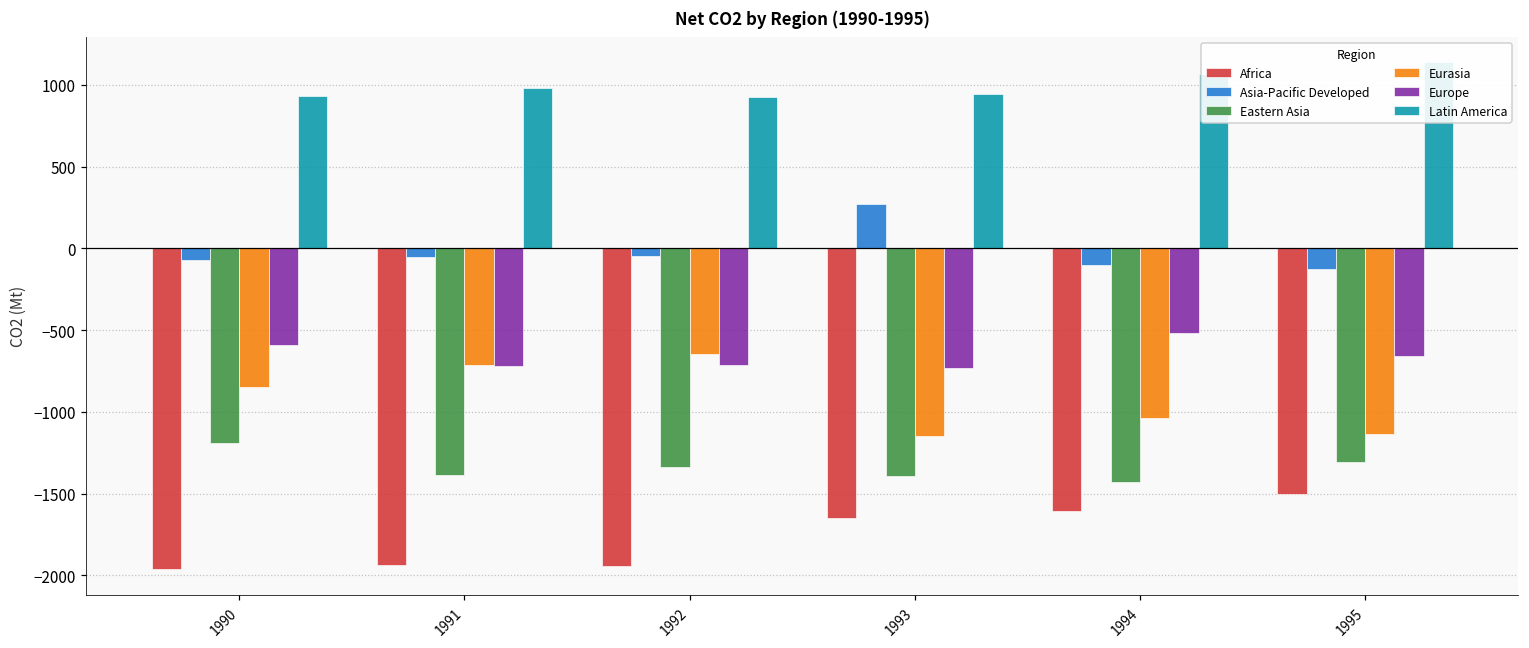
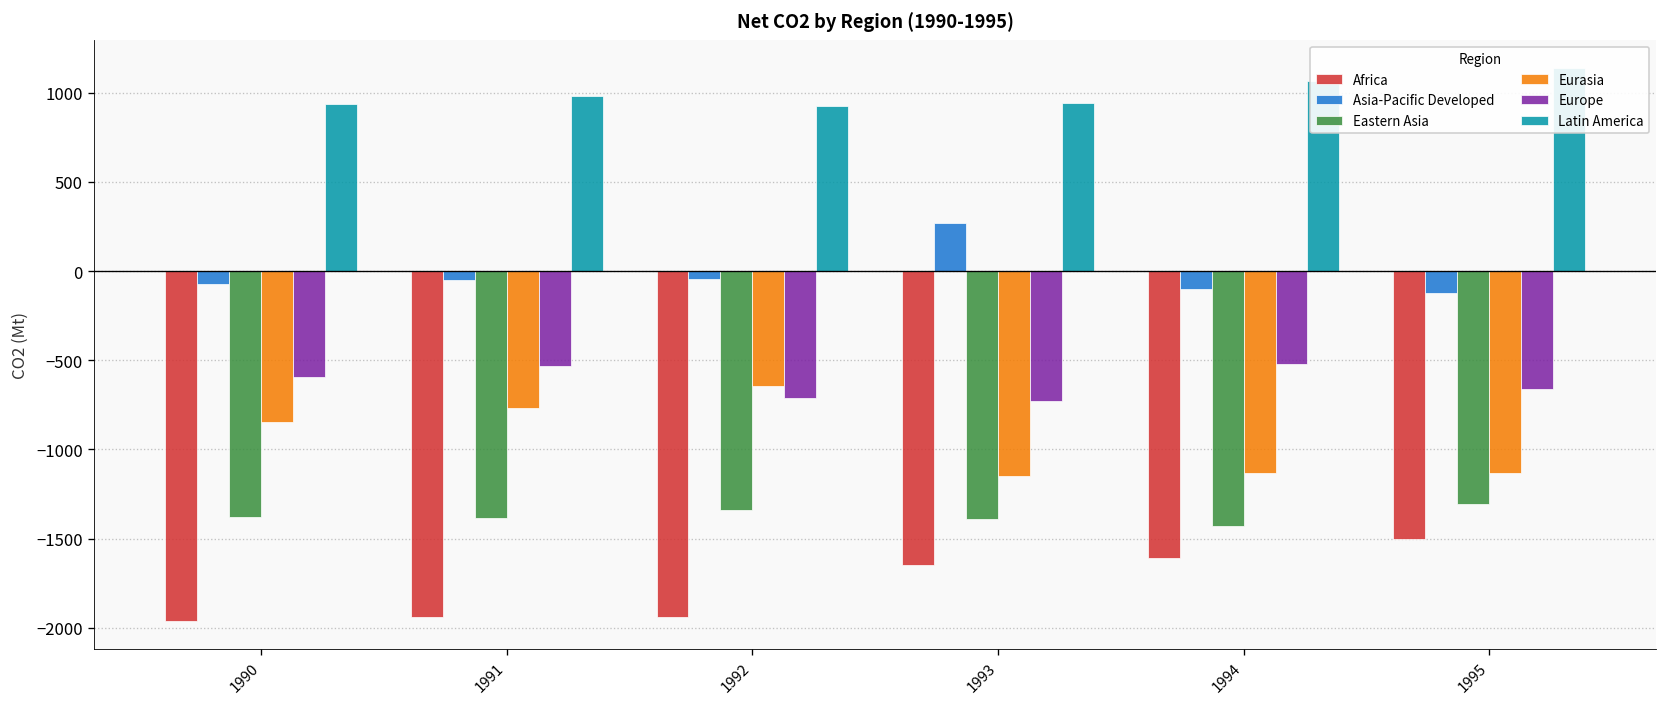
  {
    "Africa": {
      "1990": -1960,
      "1991": -1940,
      "1992": -1940,
      "1993": -1650,
      "1994": -1610,
      "1995": -1500
    },
    "Eastern Asia": {
-     "1990": -1190,
+     "1990": -1380,
      "1991": -1390,
      "1992": -1340,
      "1993": -1390,
      "1994": -1430,
      "1995": -1310
    },
    "Eurasia": {
      "1990": -850,
-     "1991": -710,
+     "1991": -770,
      "1992": -650,
      "1993": -1150,
-     "1994": -1040,
+     "1994": -1130,
      "1995": -1130
    },
    "Europe": {
      "1990": -590,
-     "1991": -720,
+     "1991": -530,
      "1992": -710,
      "1993": -730,
      "1994": -520,
      "1995": -660
    }
  }
